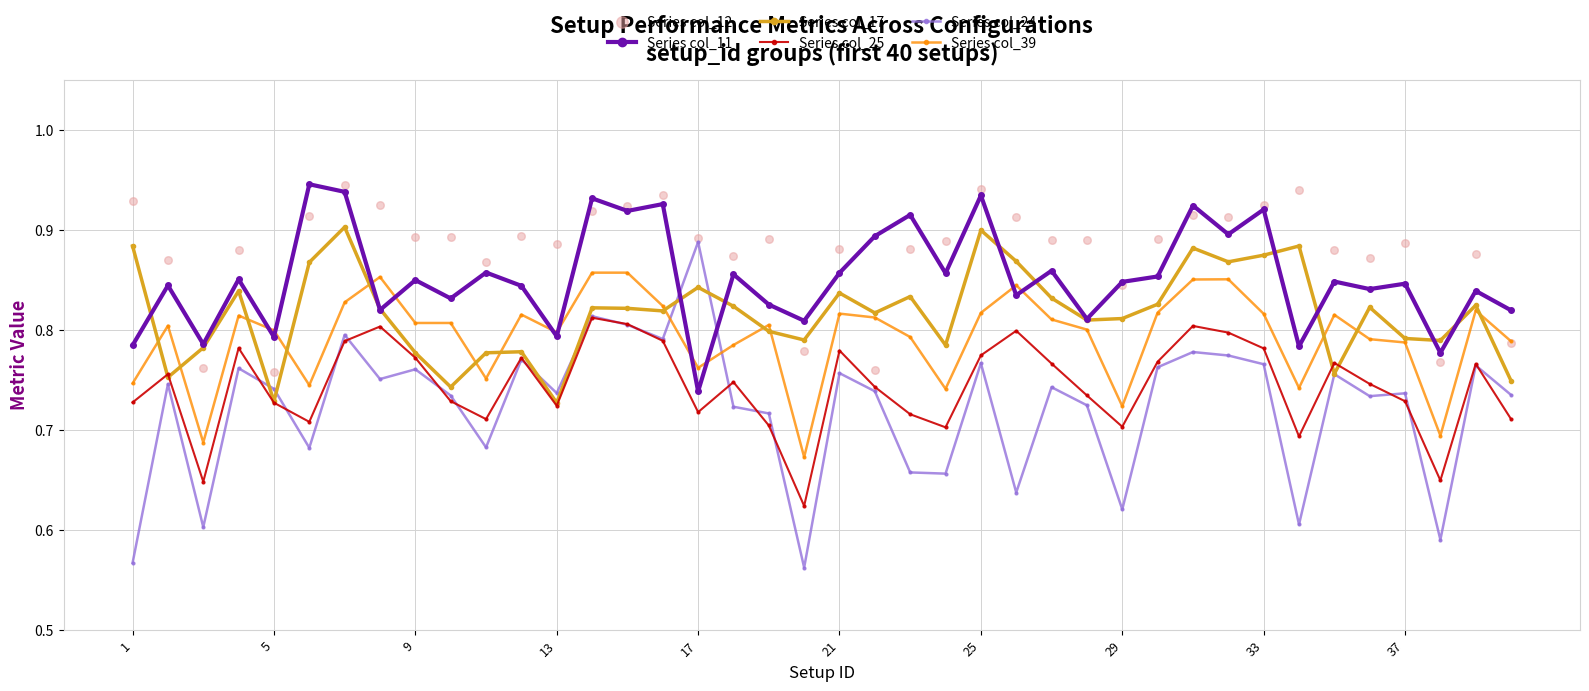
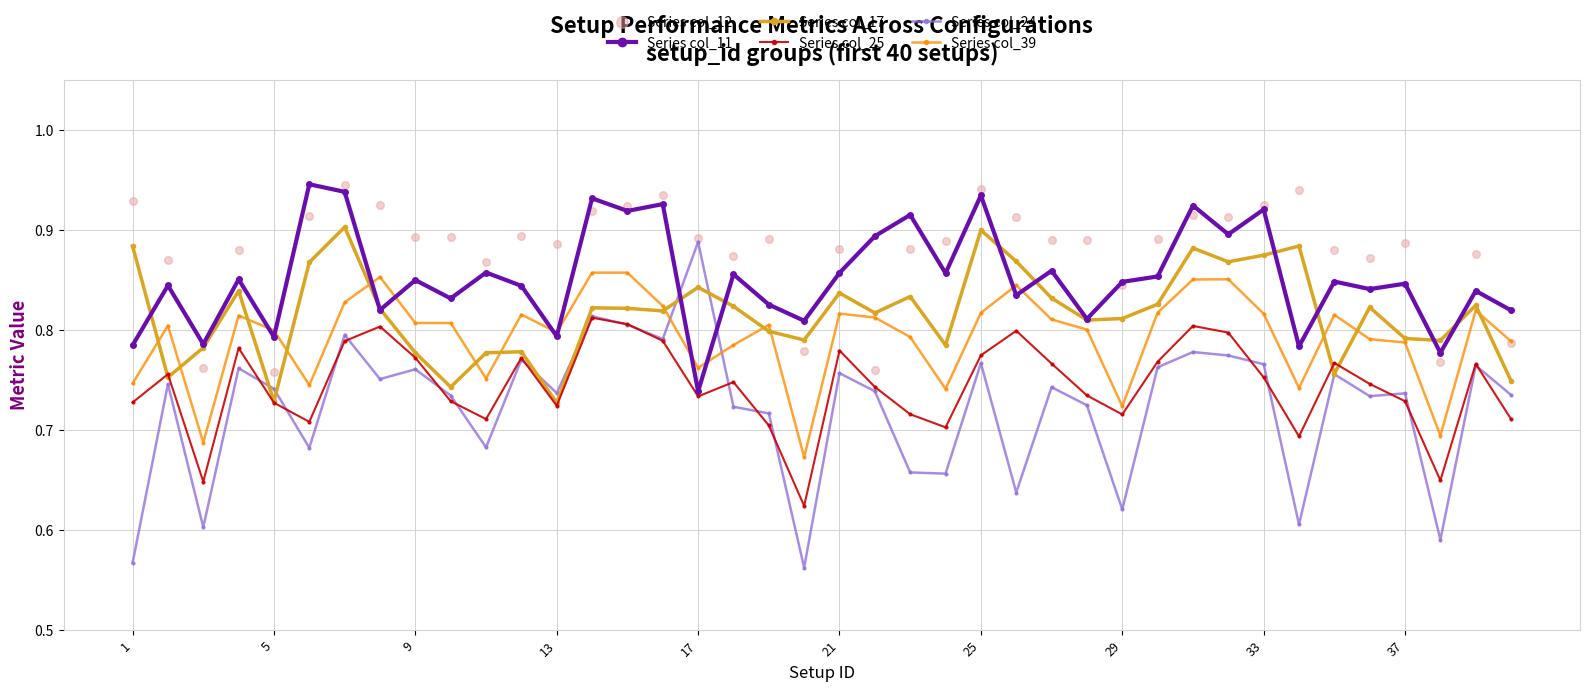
  {
    "Series col_11": {
      "1": 0.784,
      "5": 0.793,
      "9": 0.849,
      "13": 0.793,
      "17": 0.738,
      "21": 0.857,
      "25": 0.934,
      "29": 0.848,
      "33": 0.920,
      "37": 0.846
    },
    "Series col_25": {
      "1": 0.727,
      "9": 0.772,
      "13": 0.724,
-     "17": 0.717,
+     "17": 0.733,
      "21": 0.779,
      "25": 0.774,
-     "29": 0.703,
-     "33": 0.781,
+     "29": 0.715,
+     "33": 0.752,
      "37": 0.728
    },
    "Series col_24": {
      "1": 0.567,
      "5": 0.741,
      "9": 0.760,
      "13": 0.736,
      "17": 0.888,
      "21": 0.756,
      "25": 0.766,
      "29": 0.620,
      "33": 0.765,
      "37": 0.736
    }
  }
